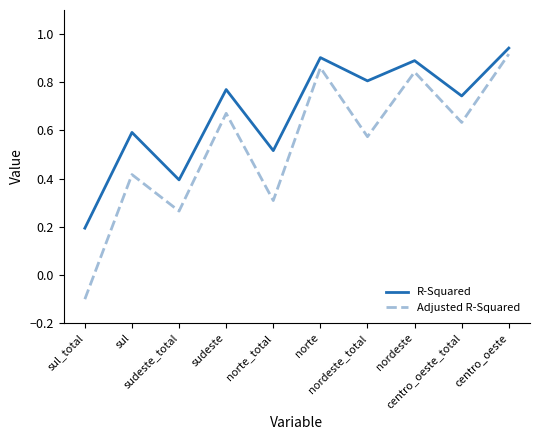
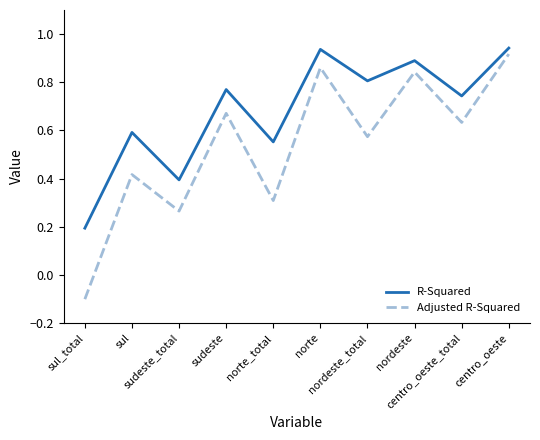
  {
    "R-Squared": {
      "sul_total": 0.19,
      "sul": 0.59,
      "sudeste_total": 0.39,
      "sudeste": 0.77,
-     "norte_total": 0.52,
-     "norte": 0.90,
+     "norte_total": 0.55,
+     "norte": 0.94,
      "nordeste_total": 0.81,
      "nordeste": 0.89,
      "centro_oeste_total": 0.74,
      "centro_oeste": 0.94
    },
    "Adjusted R-Squared": {
      "sul_total": -0.10,
      "sul": 0.42,
      "sudeste_total": 0.26,
      "sudeste": 0.67,
      "norte_total": 0.31,
      "norte": 0.86,
      "nordeste_total": 0.57,
      "nordeste": 0.84,
      "centro_oeste_total": 0.63,
      "centro_oeste": 0.92
    }
  }
